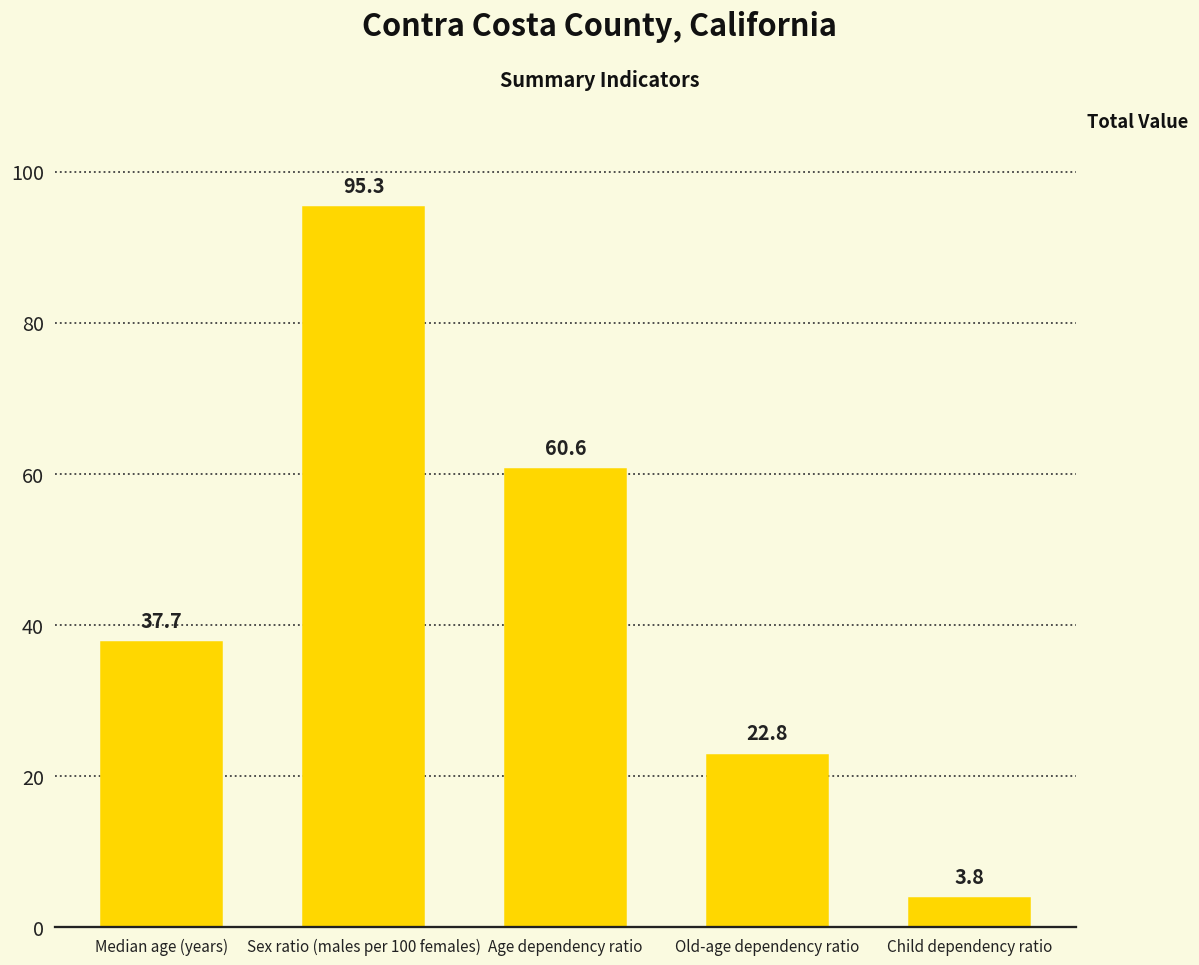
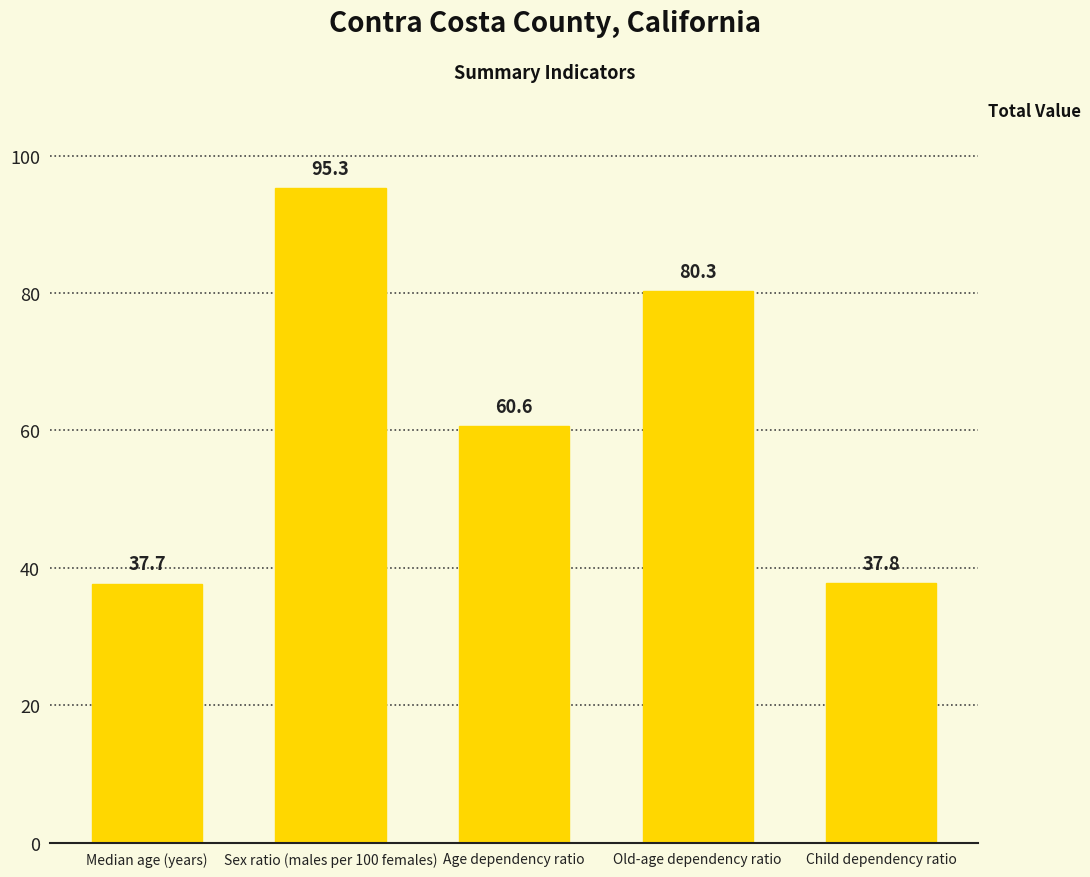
  {
    "Median age (years)": 37.7,
    "Sex ratio (males per 100 females)": 95.3,
    "Age dependency ratio": 60.6,
-   "Old-age dependency ratio": 22.8,
-   "Child dependency ratio": 3.8
+   "Old-age dependency ratio": 80.3,
+   "Child dependency ratio": 37.8
  }
